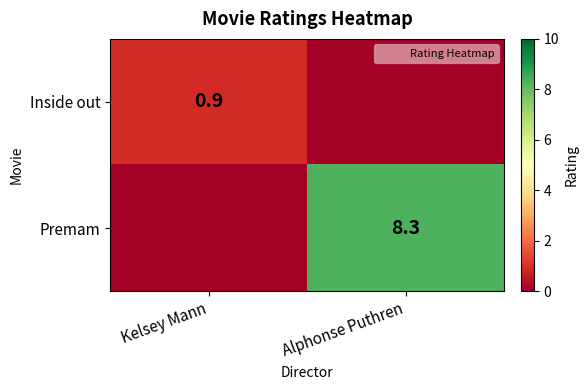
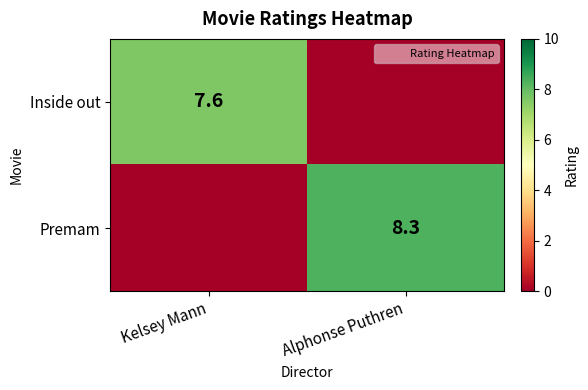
  {
    "Inside out": {
-     "Kelsey Mann": 0.9
+     "Kelsey Mann": 7.6
    },
    "Premam": {
      "Alphonse Puthren": 8.3
    }
  }
